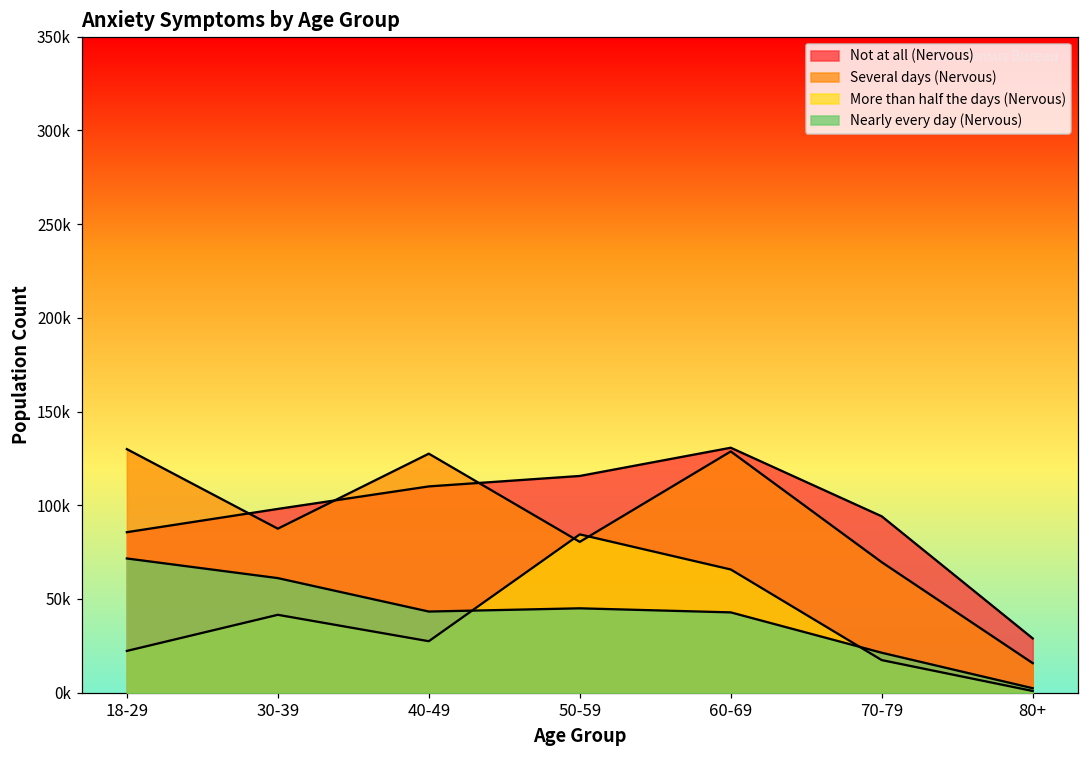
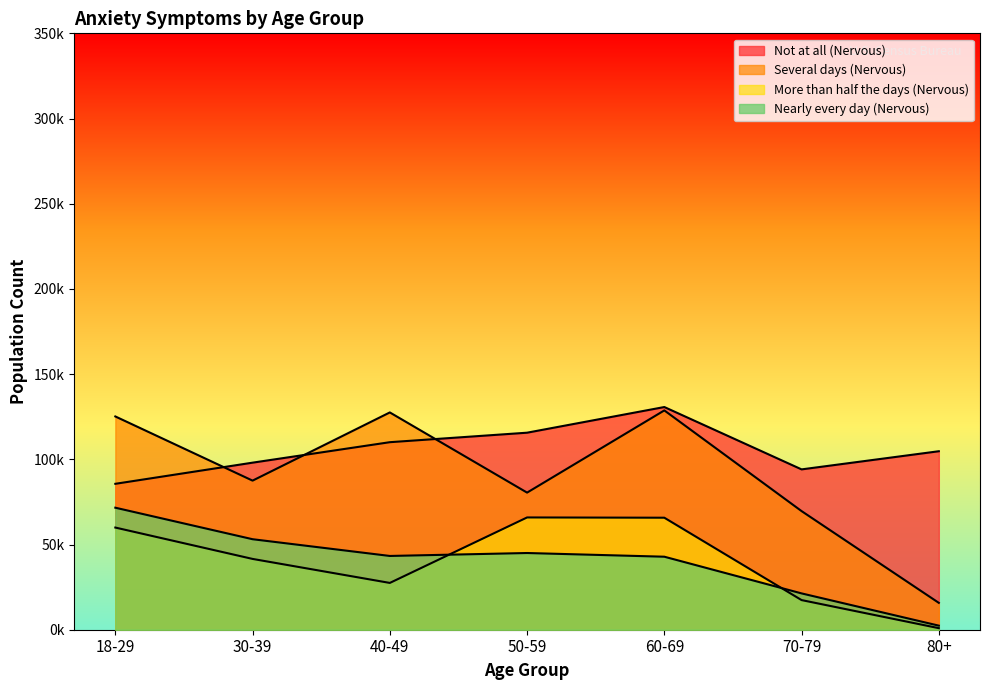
  {
    "Not at all (Nervous)": {
      "18-29": 86000,
      "30-39": 98000,
      "40-49": 110000,
      "50-59": 116000,
      "60-69": 131000,
      "70-79": 94000,
-     "80+": 29000
+     "80+": 105000
    },
    "Several days (Nervous)": {
-     "18-29": 130000,
+     "18-29": 125000,
      "30-39": 87000,
      "40-49": 128000,
      "50-59": 80000,
      "60-69": 129000,
      "70-79": 70000,
      "80+": 16000
    },
    "More than half the days (Nervous)": {
-     "18-29": 22000,
+     "18-29": 60000,
      "30-39": 42000,
      "40-49": 27000,
-     "50-59": 84000,
+     "50-59": 66000,
      "60-69": 66000,
      "70-79": 17000
    },
    "Nearly every day (Nervous)": {
      "18-29": 72000,
-     "30-39": 61000,
+     "30-39": 53000,
      "40-49": 43000,
      "50-59": 45000,
      "60-69": 43000,
      "70-79": 21000
    }
  }
